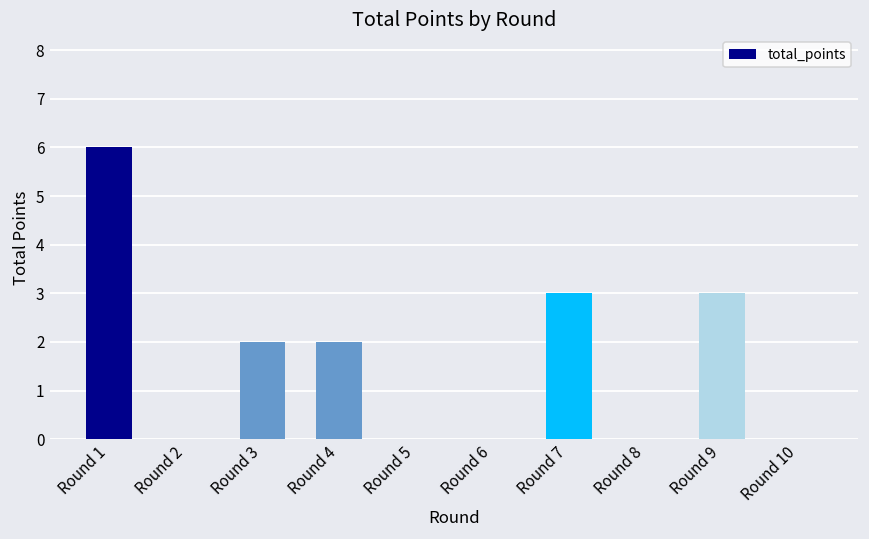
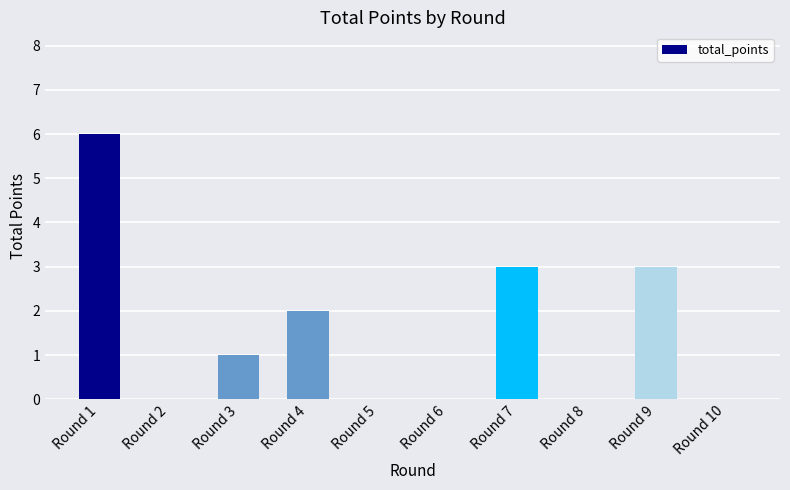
  {
    "Round 1": 6,
    "Round 2": 0,
-   "Round 3": 2,
+   "Round 3": 1,
    "Round 4": 2,
    "Round 5": 0,
    "Round 6": 0,
    "Round 7": 3,
    "Round 8": 0,
    "Round 9": 3,
    "Round 10": 0
  }
